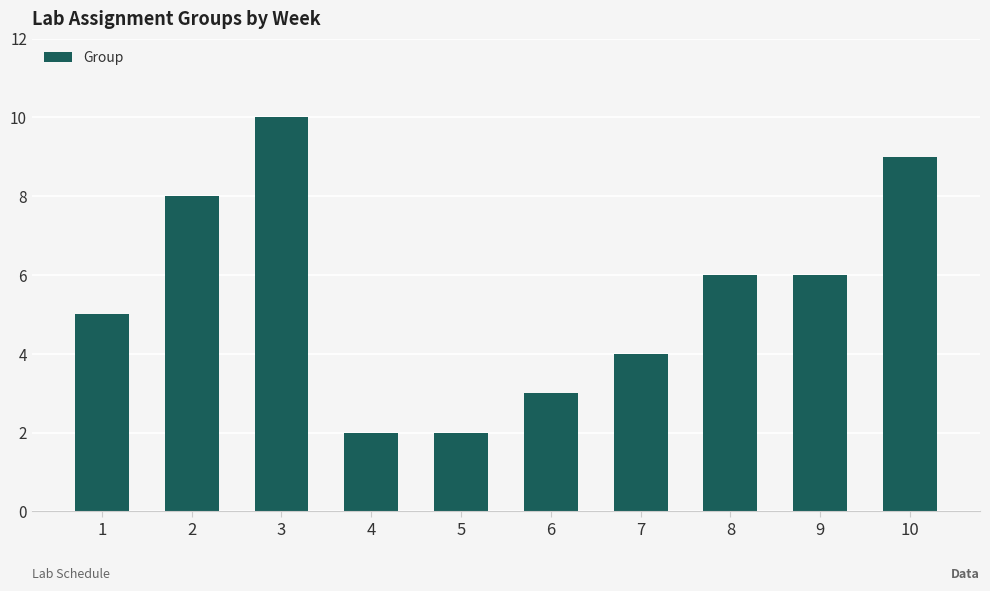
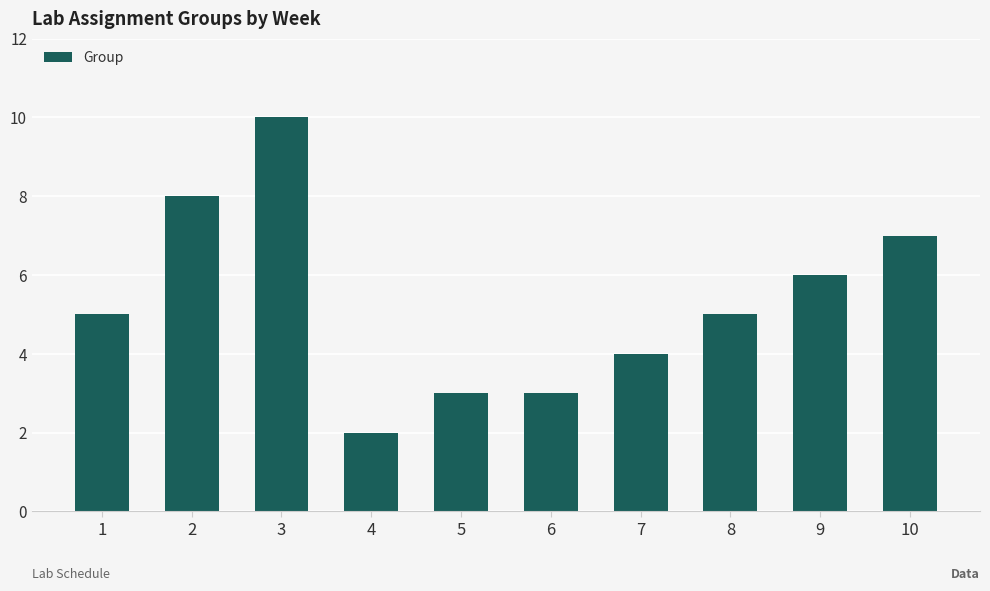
  {
    "1": 5,
    "2": 8,
    "3": 10,
    "4": 2,
-   "5": 2,
+   "5": 3,
    "6": 3,
    "7": 4,
-   "8": 6,
+   "8": 5,
    "9": 6,
-   "10": 9
+   "10": 7
  }
